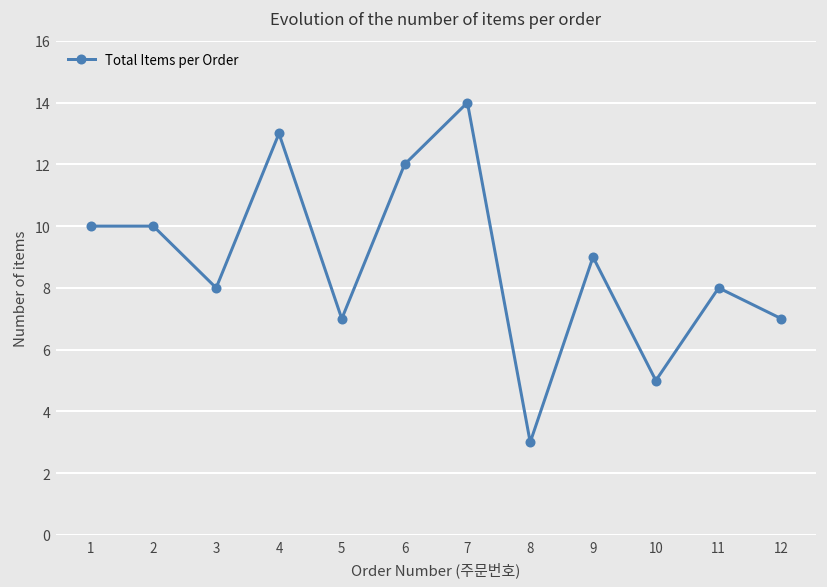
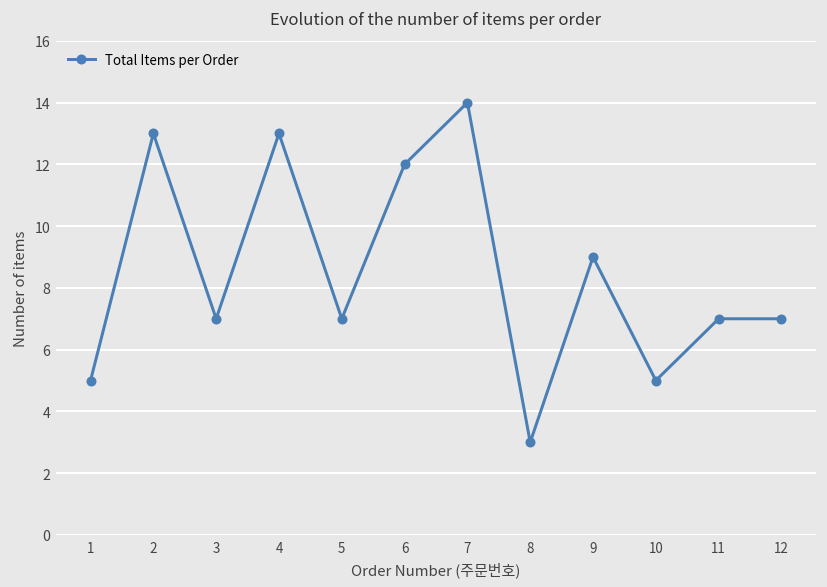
  {
-   "1": 10,
-   "2": 10,
-   "3": 8,
+   "1": 5,
+   "2": 13,
+   "3": 7,
    "4": 13,
    "5": 7,
    "6": 12,
    "7": 14,
    "8": 3,
    "9": 9,
    "10": 5,
-   "11": 8,
+   "11": 7,
    "12": 7
  }
